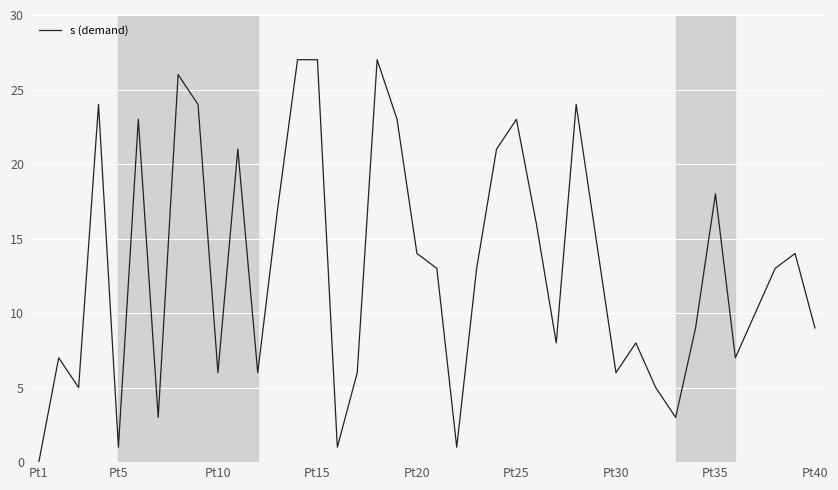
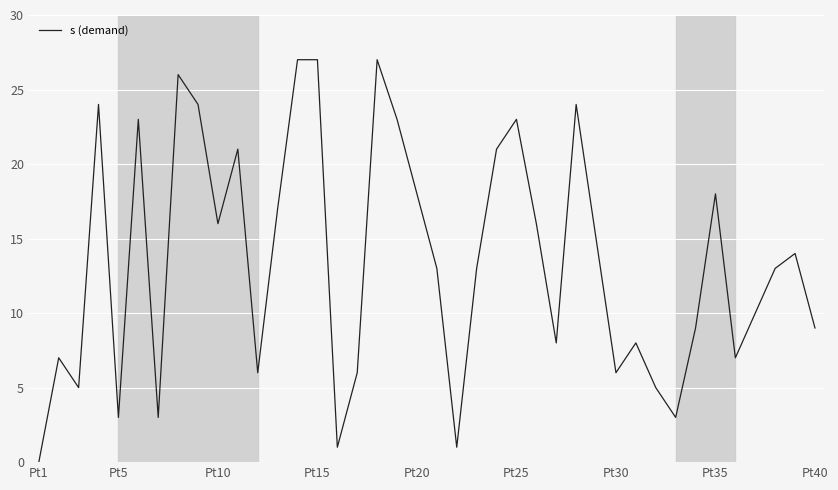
  {
    "Pt1": 0,
-   "Pt5": 1,
-   "Pt10": 6,
+   "Pt5": 3,
+   "Pt10": 16,
    "Pt15": 27,
-   "Pt20": 14,
+   "Pt20": 18,
    "Pt25": 23,
    "Pt30": 6,
    "Pt35": 18,
    "Pt40": 9
  }
